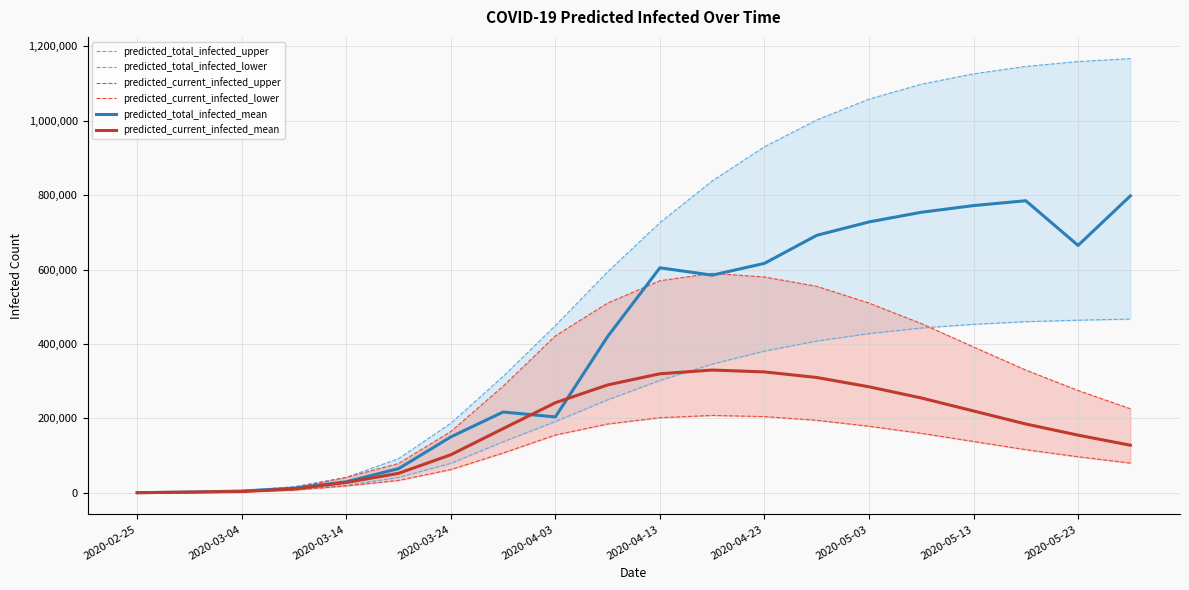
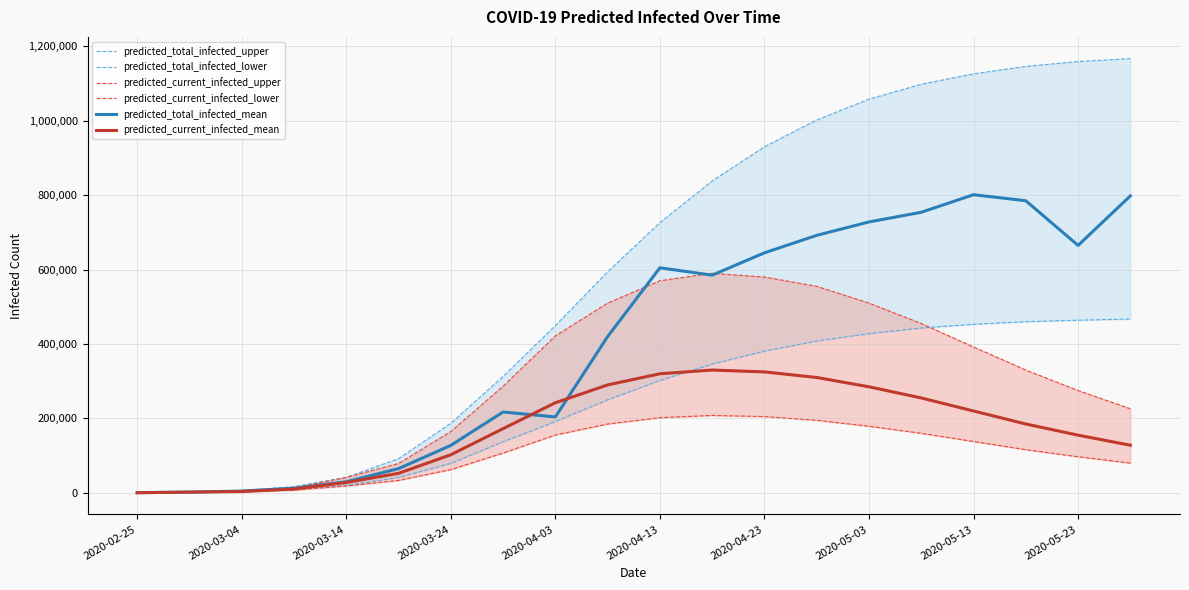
  {
    "predicted_total_infected_mean": {
-     "2020-03-24": "150,000",
+     "2020-03-24": "130,000",
      "2020-04-03": "200,000",
      "2020-04-13": "600,000",
-     "2020-04-23": "620,000",
+     "2020-04-23": "650,000",
      "2020-05-03": "730,000",
-     "2020-05-13": "770,000",
+     "2020-05-13": "800,000",
      "2020-05-23": "660,000"
    }
  }
